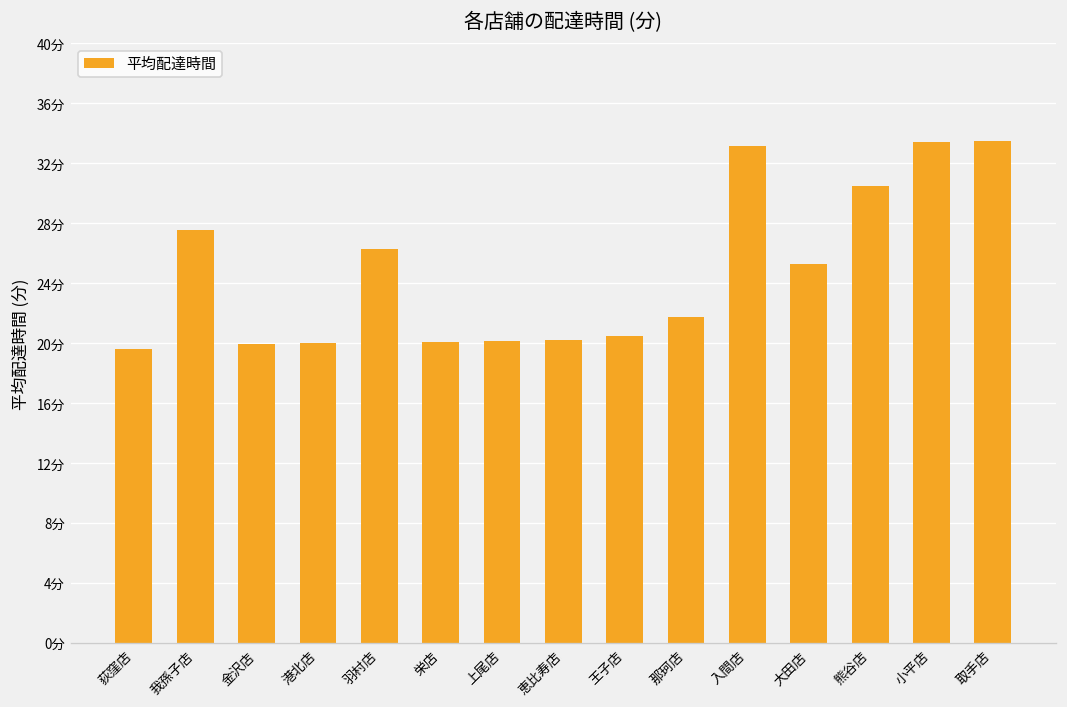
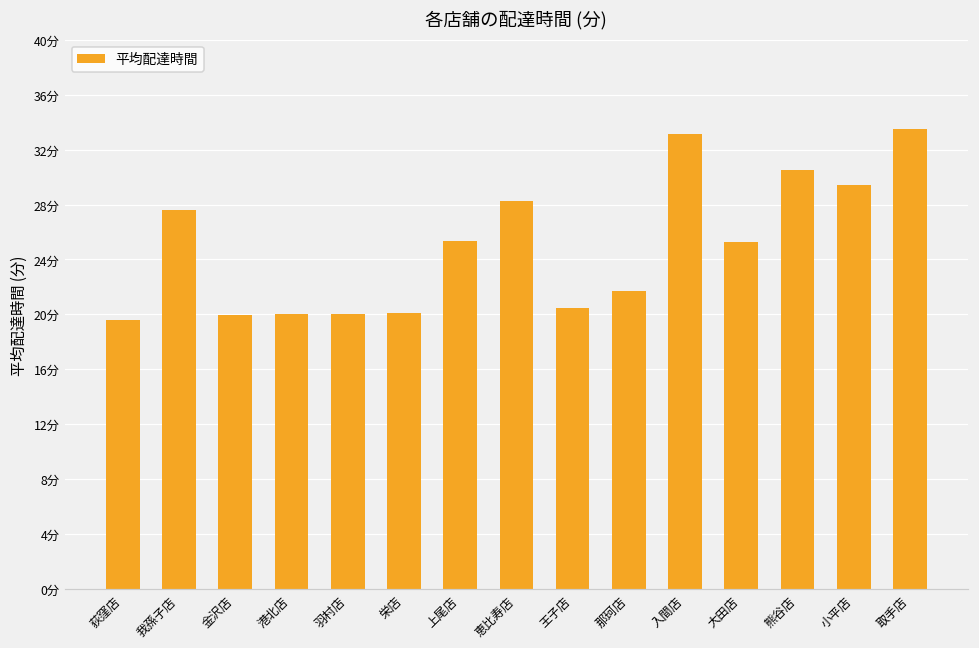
  {
    "荻窪店": "19.6分",
    "我孫子店": "27.6分",
    "金沢店": "19.9分",
    "港北店": "20.0分",
-   "羽村店": "26.3分",
+   "羽村店": "20.1分",
    "栄店": "20.1分",
-   "上尾店": "20.1分",
-   "恵比寿店": "20.2分",
+   "上尾店": "25.4分",
+   "恵比寿店": "28.2分",
    "王子店": "20.4分",
    "那珂店": "21.7分",
    "入間店": "33.2分",
    "大田店": "25.3分",
    "熊谷店": "30.5分",
-   "小平店": "33.4分",
+   "小平店": "29.4分",
    "取手店": "33.5分"
  }
